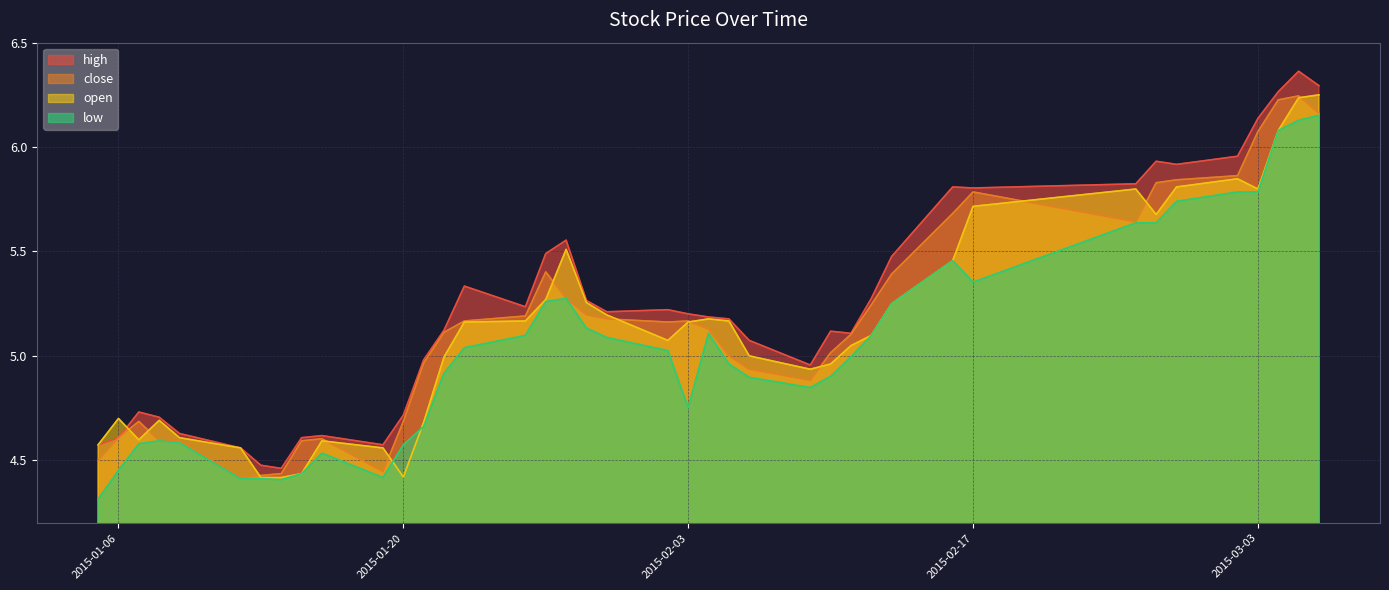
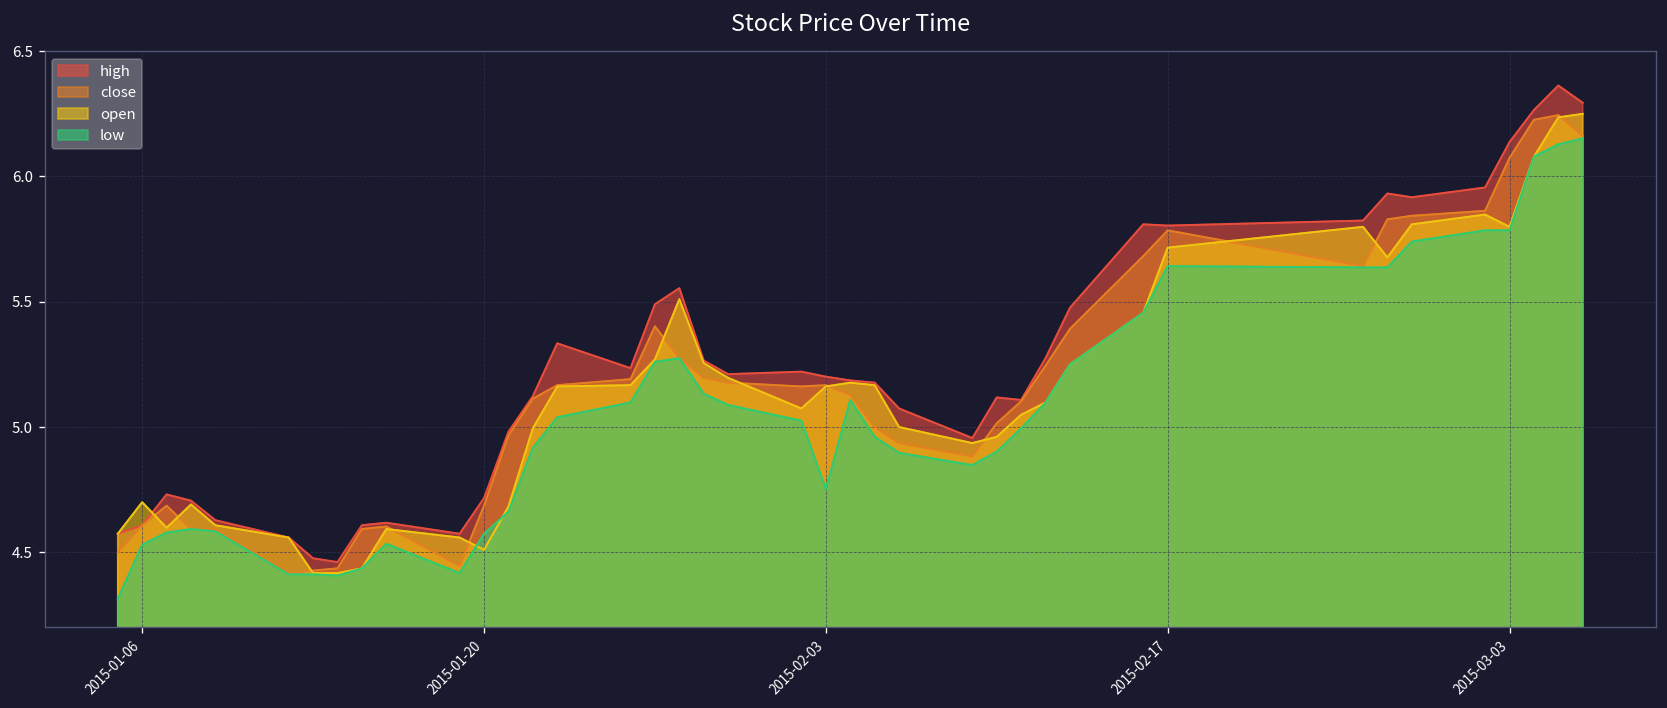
  {
    "open": {
      "2015-01-06": 4.70,
-     "2015-01-20": 4.42,
+     "2015-01-20": 4.51,
      "2015-02-17": 5.72,
      "2015-03-03": 5.80
    },
    "low": {
-     "2015-01-06": 4.45,
+     "2015-01-06": 4.53,
      "2015-01-20": 4.57,
      "2015-02-03": 4.75,
-     "2015-02-17": 5.35,
+     "2015-02-17": 5.64,
      "2015-03-03": 5.79
    }
  }
